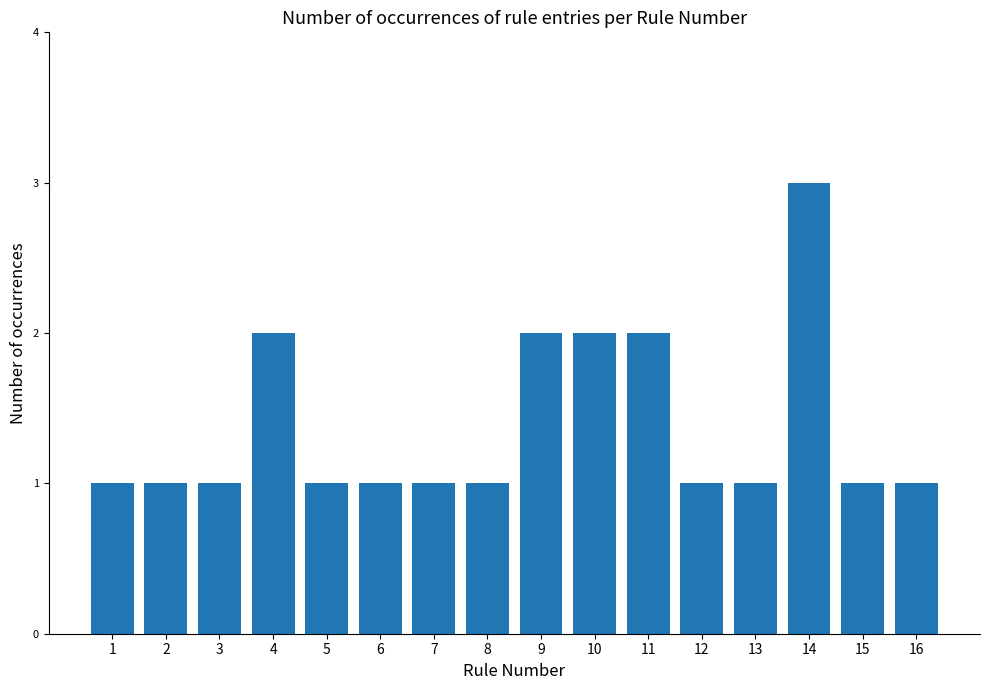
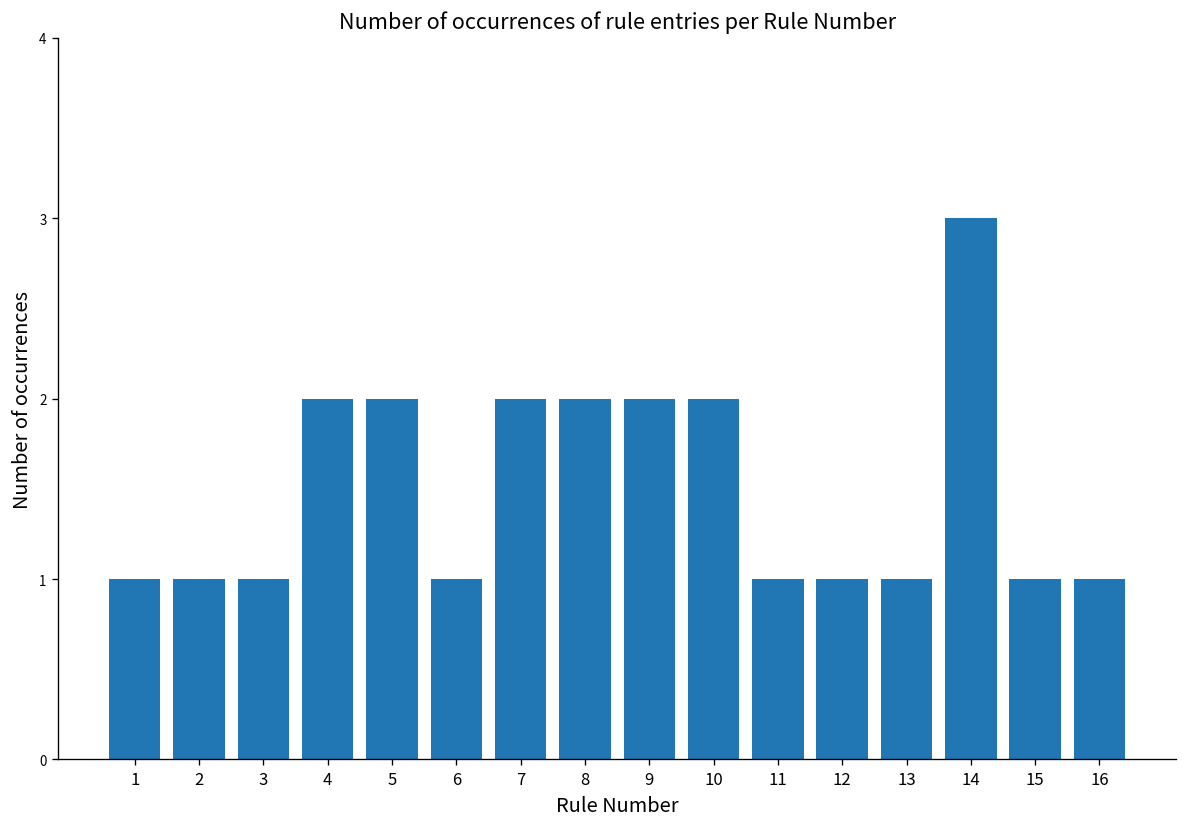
  {
    "1": 1,
    "2": 1,
    "3": 1,
    "4": 2,
-   "5": 1,
+   "5": 2,
    "6": 1,
-   "7": 1,
-   "8": 1,
+   "7": 2,
+   "8": 2,
    "9": 2,
    "10": 2,
-   "11": 2,
+   "11": 1,
    "12": 1,
    "13": 1,
    "14": 3,
    "15": 1,
    "16": 1
  }
